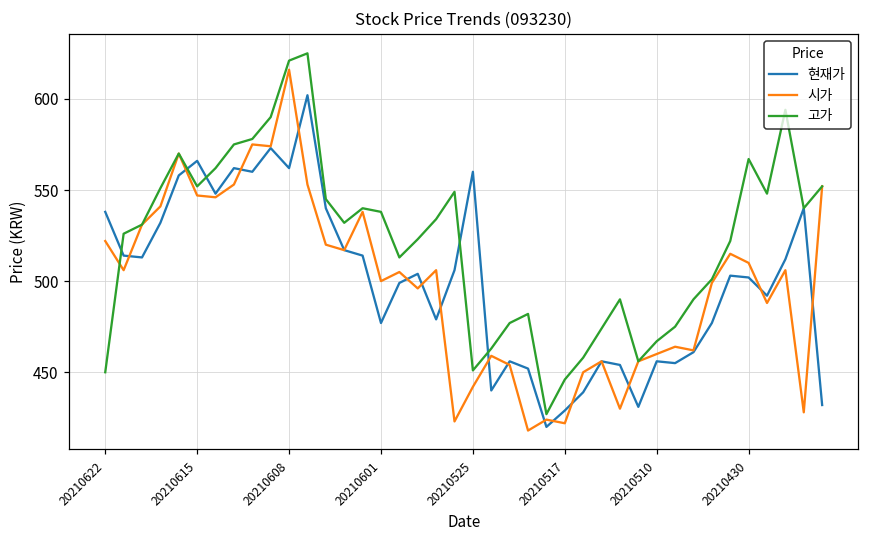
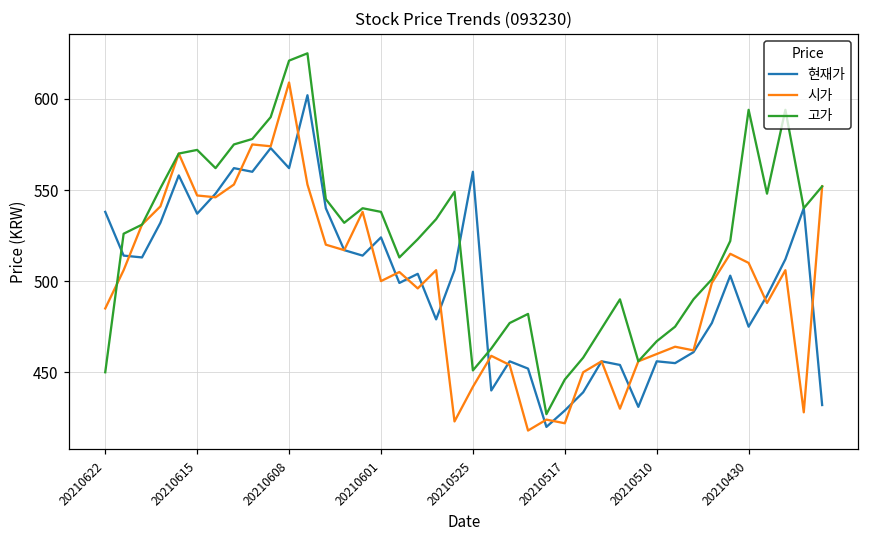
  {
    "현재가": {
      "20210622": 538,
-     "20210615": 566,
+     "20210615": 537,
      "20210608": 562,
-     "20210601": 477,
+     "20210601": 524,
      "20210525": 560,
      "20210517": 429,
      "20210510": 456,
-     "20210430": 502
+     "20210430": 475
    },
    "시가": {
-     "20210622": 522,
+     "20210622": 485,
      "20210615": 547,
-     "20210608": 616,
+     "20210608": 609,
      "20210601": 500,
      "20210525": 442,
      "20210517": 422,
      "20210510": 460,
      "20210430": 510
    },
    "고가": {
      "20210622": 450,
-     "20210615": 552,
+     "20210615": 572,
      "20210608": 621,
      "20210601": 538,
      "20210525": 451,
      "20210517": 446,
      "20210510": 467,
-     "20210430": 567
+     "20210430": 594
    }
  }
